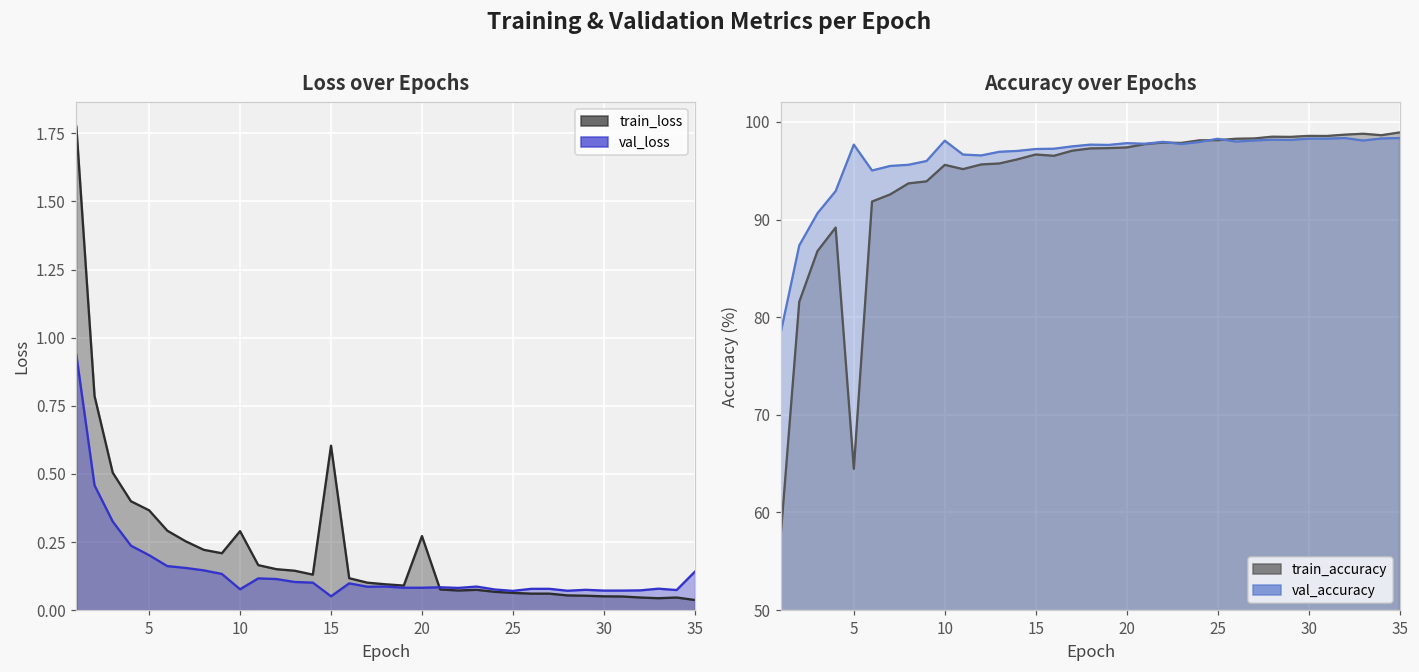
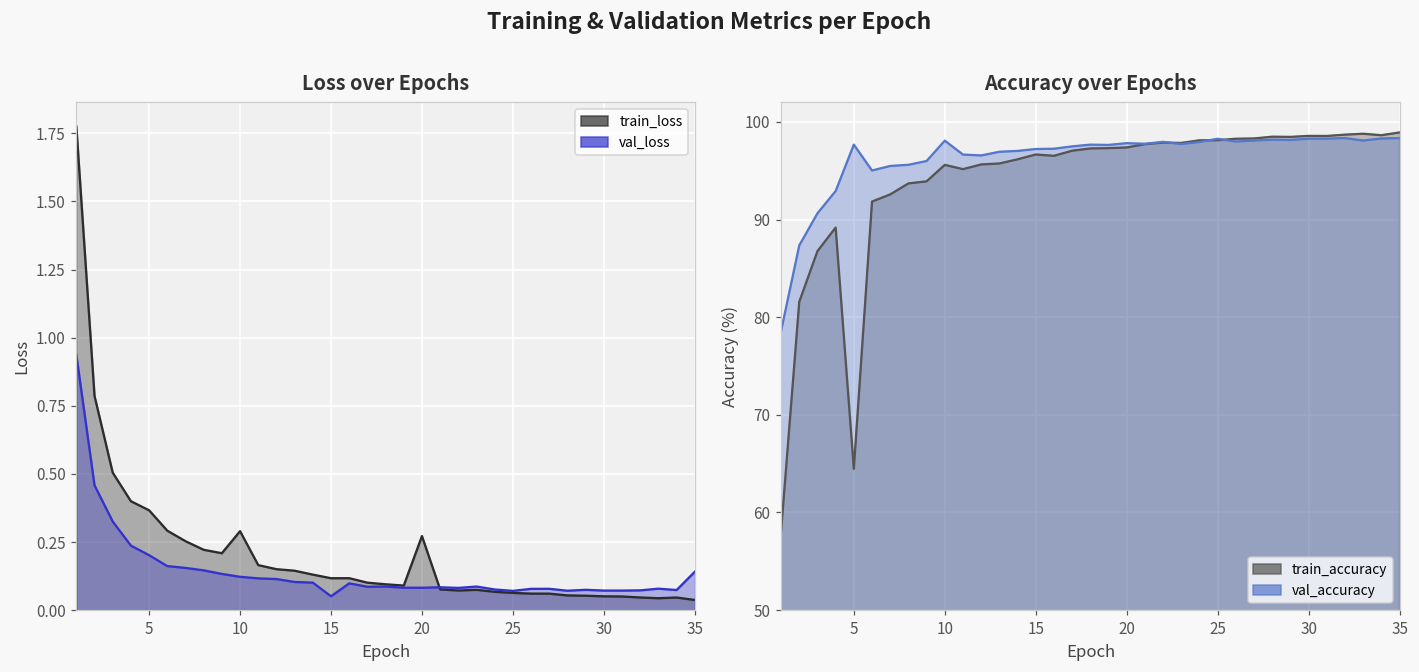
  {
    "Loss over Epochs": {
      "train_loss": {
        "5": 0.37,
        "10": 0.29,
-       "15": 0.60,
+       "15": 0.12,
        "20": 0.27,
        "30": 0.05,
        "35": 0.04
      },
      "val_loss": {
        "5": 0.20,
-       "10": 0.08,
+       "10": 0.12,
        "15": 0.05,
        "20": 0.08,
        "30": 0.07,
        "35": 0.14
      }
    },
    "Accuracy over Epochs": {
      "train_accuracy": {
        "5": 64,
        "10": 96,
        "15": 97,
        "20": 97,
        "35": 99
      },
      "val_accuracy": {
        "5": 98,
        "10": 98,
        "15": 97,
        "20": 98,
        "35": 98
      }
    }
  }
